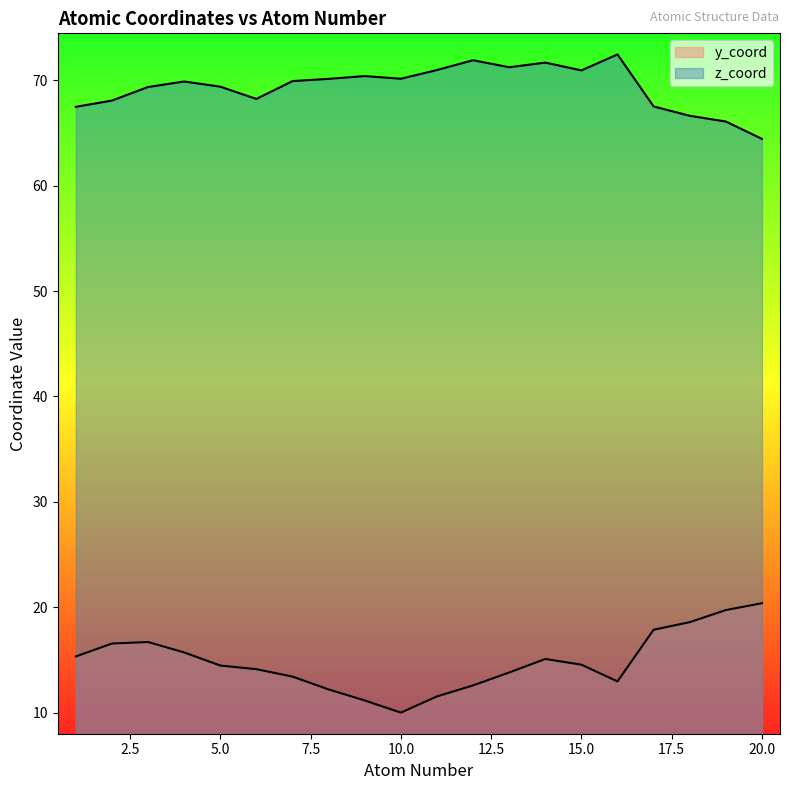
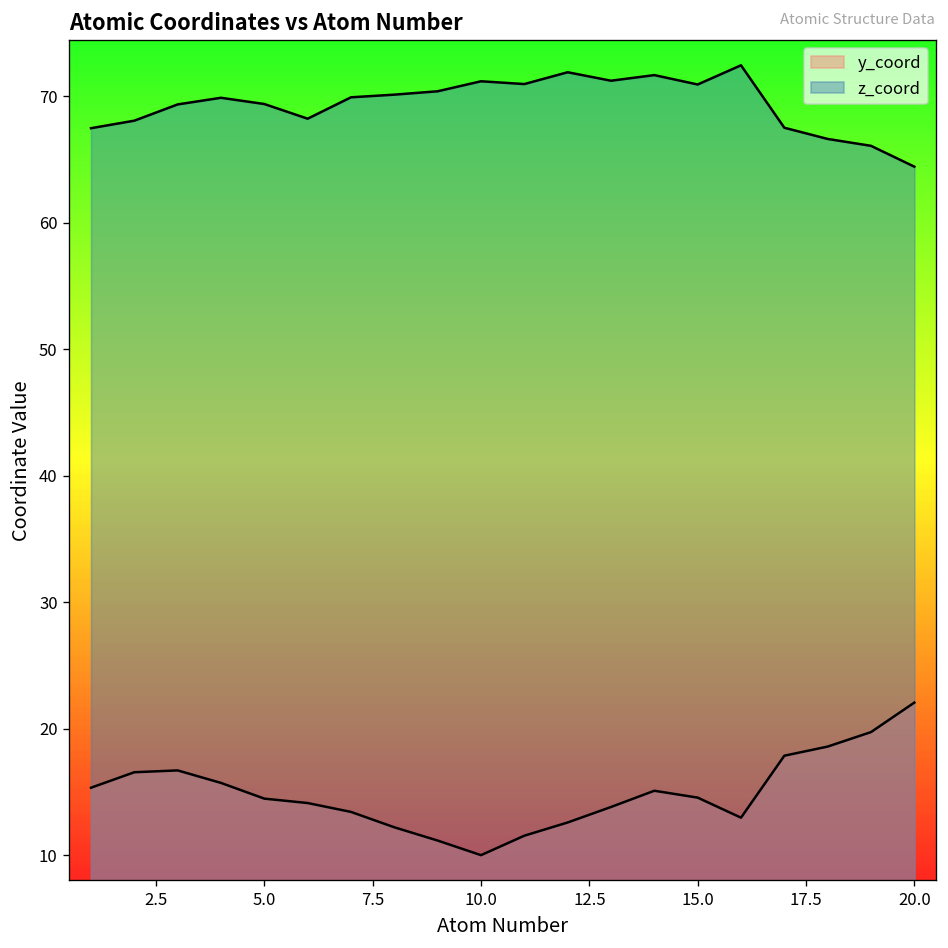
  {
    "y_coord": {
      "5.0": 14.5,
      "10.0": 10.0,
      "15.0": 14.6,
-     "20.0": 20.4
+     "20.0": 22.1
    },
    "z_coord": {
      "5.0": 69.4,
-     "10.0": 70.1,
+     "10.0": 71.2,
      "15.0": 70.9,
      "20.0": 64.4
    }
  }
